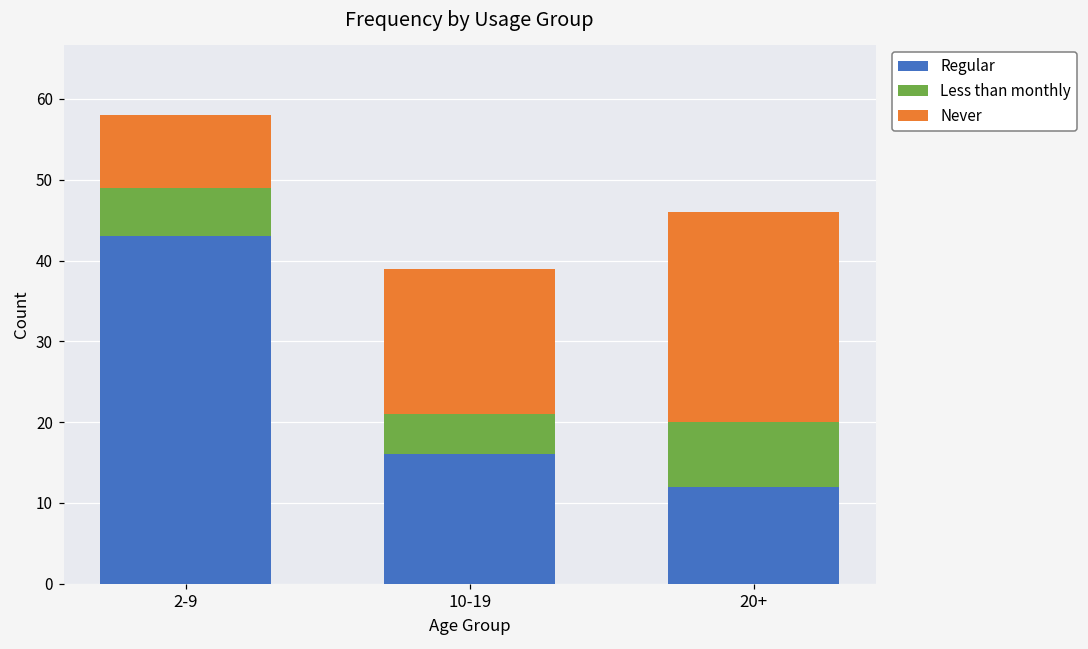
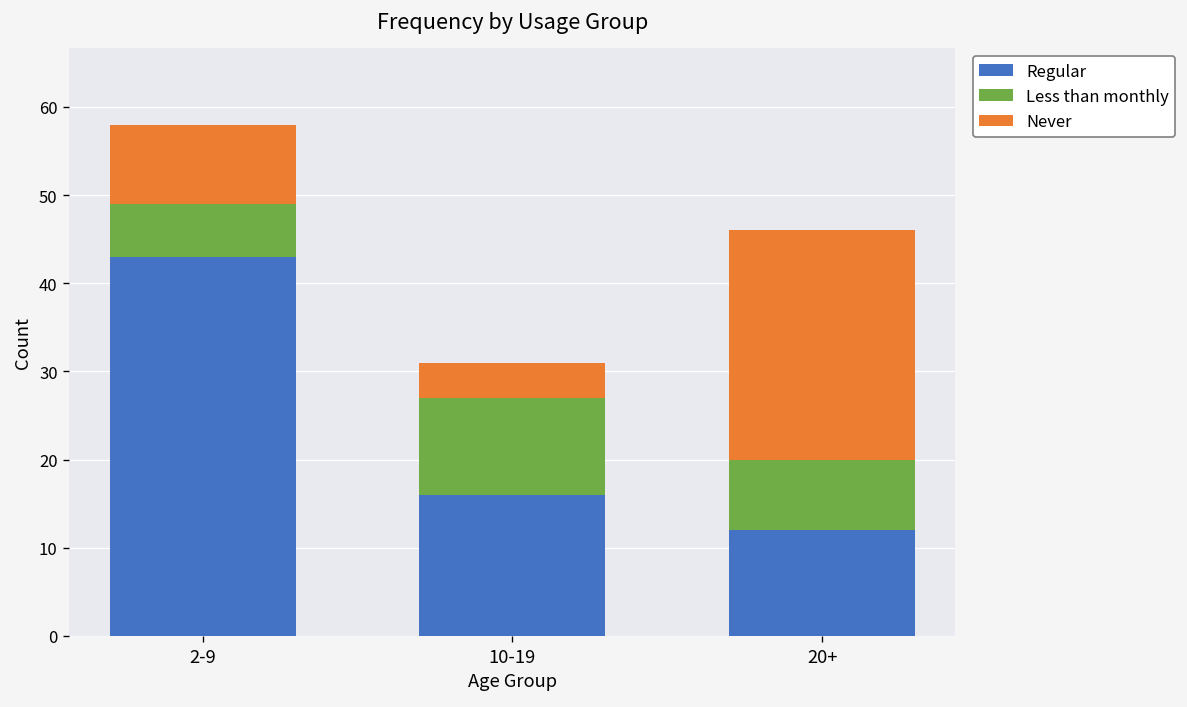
  {
    "Regular": {
      "2-9": 43,
      "10-19": 16,
      "20+": 12
    },
    "Less than monthly": {
      "2-9": 6,
-     "10-19": 5,
+     "10-19": 11,
      "20+": 8
    },
    "Never": {
      "2-9": 9,
-     "10-19": 18,
+     "10-19": 4,
      "20+": 26
    }
  }
